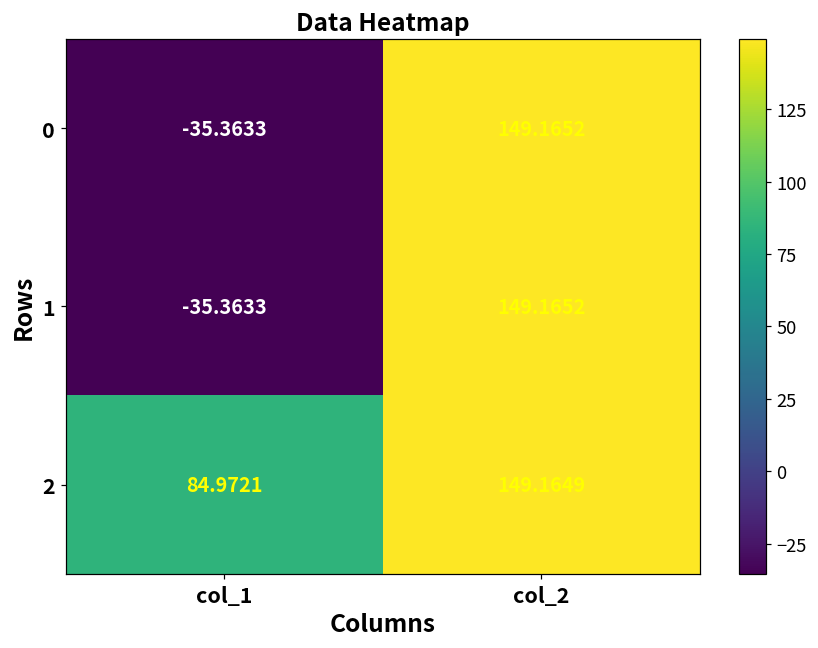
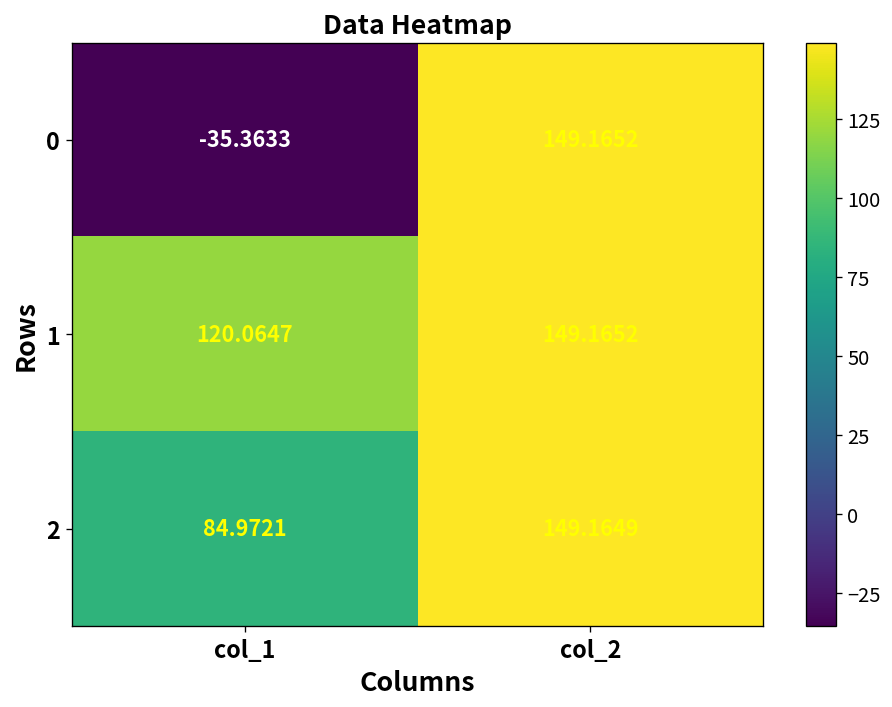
  {
    "0": {
      "col_1": -35.3633
    },
    "1": {
-     "col_1": -35.3633
+     "col_1": 120.0647
    },
    "2": {
      "col_1": 84.9721
    }
  }
